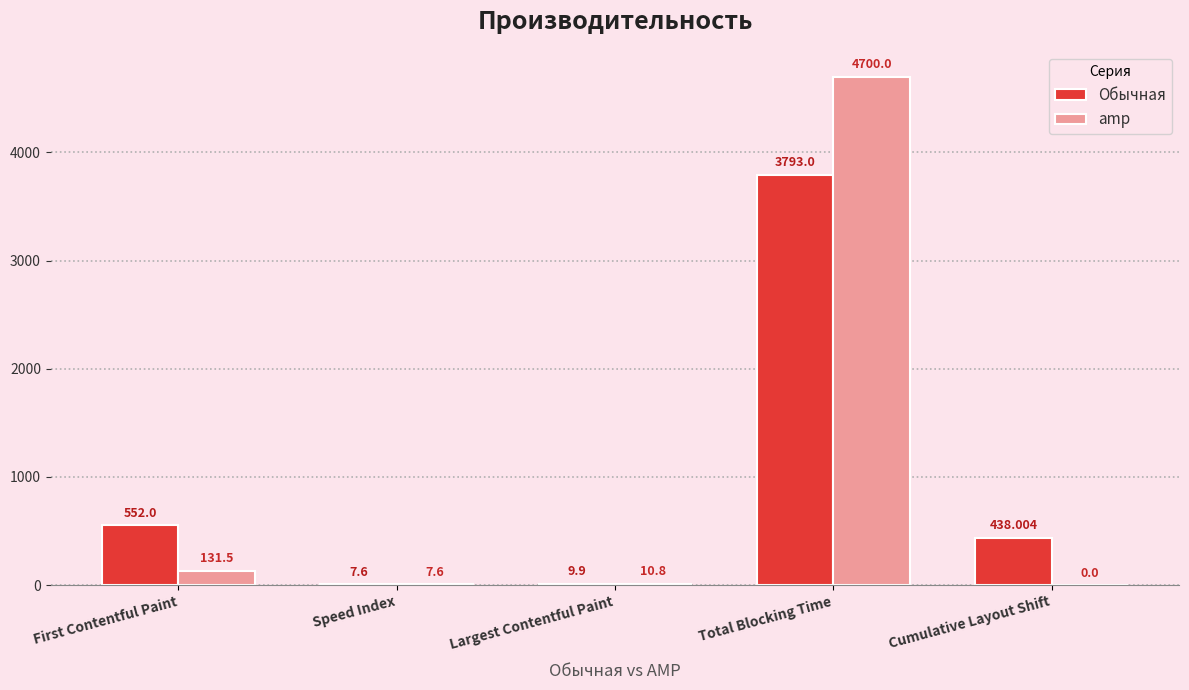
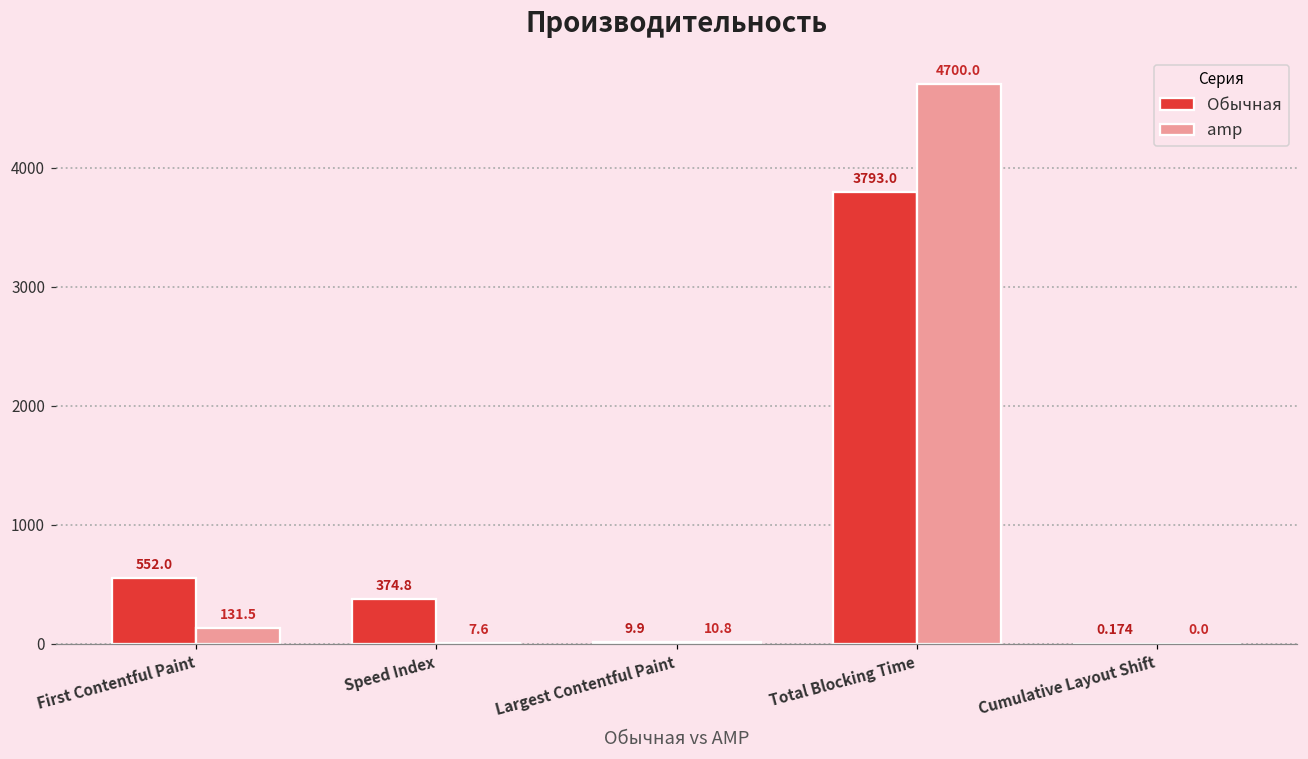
  {
    "Обычная": {
      "First Contentful Paint": 552.0,
-     "Speed Index": 7.6,
+     "Speed Index": 374.8,
      "Largest Contentful Paint": 9.9,
      "Total Blocking Time": 3793.0,
-     "Cumulative Layout Shift": 438.004
+     "Cumulative Layout Shift": 0.174
    },
    "amp": {
      "First Contentful Paint": 131.5,
      "Speed Index": 7.6,
      "Largest Contentful Paint": 10.8,
      "Total Blocking Time": 4700.0,
      "Cumulative Layout Shift": 0.0
    }
  }
